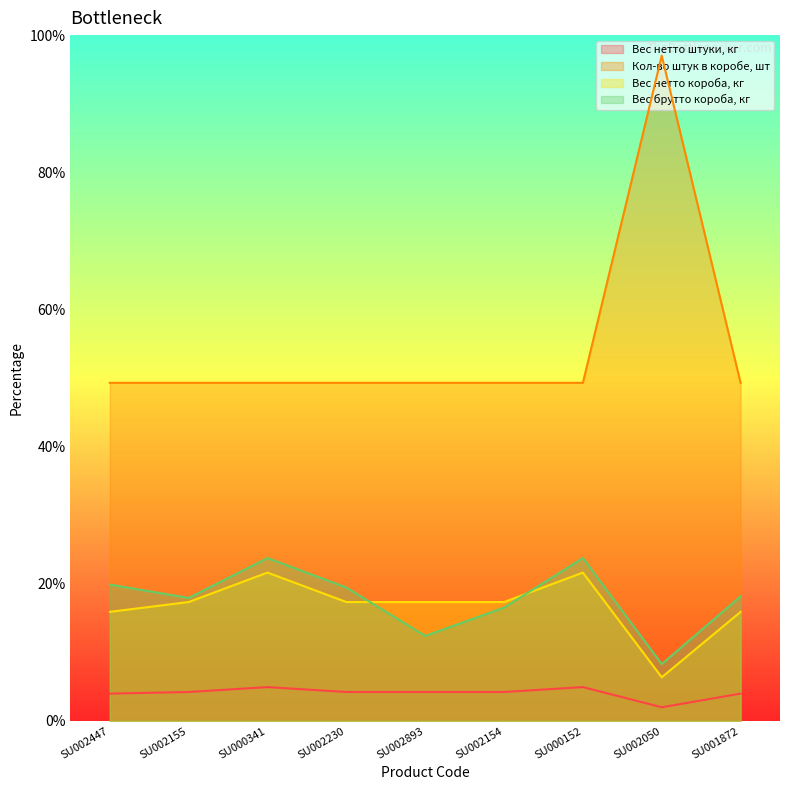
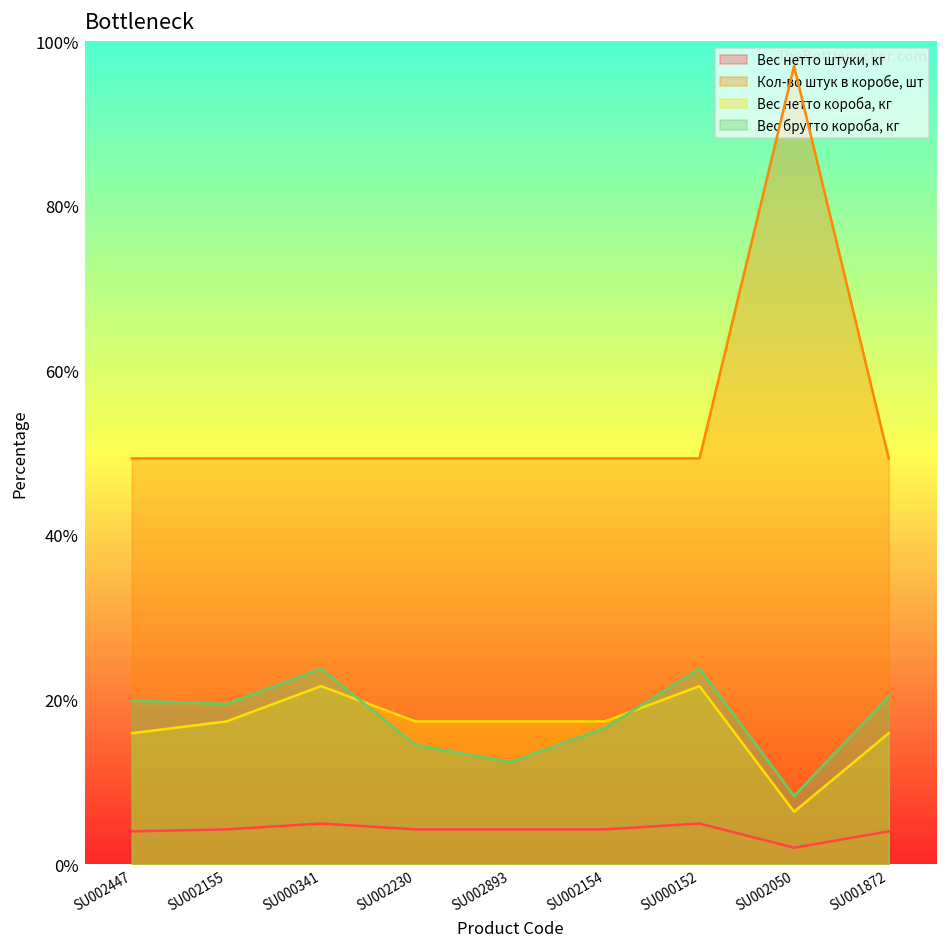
  {
    "Вес брутто короба, кг": {
      "SU002447": "20%",
-     "SU002155": "18%",
+     "SU002155": "19%",
      "SU000341": "24%",
-     "SU002230": "19%",
+     "SU002230": "14%",
      "SU002893": "12%",
      "SU002154": "17%",
      "SU000152": "24%",
      "SU002050": "8%",
-     "SU001872": "18%"
+     "SU001872": "20%"
    }
  }
